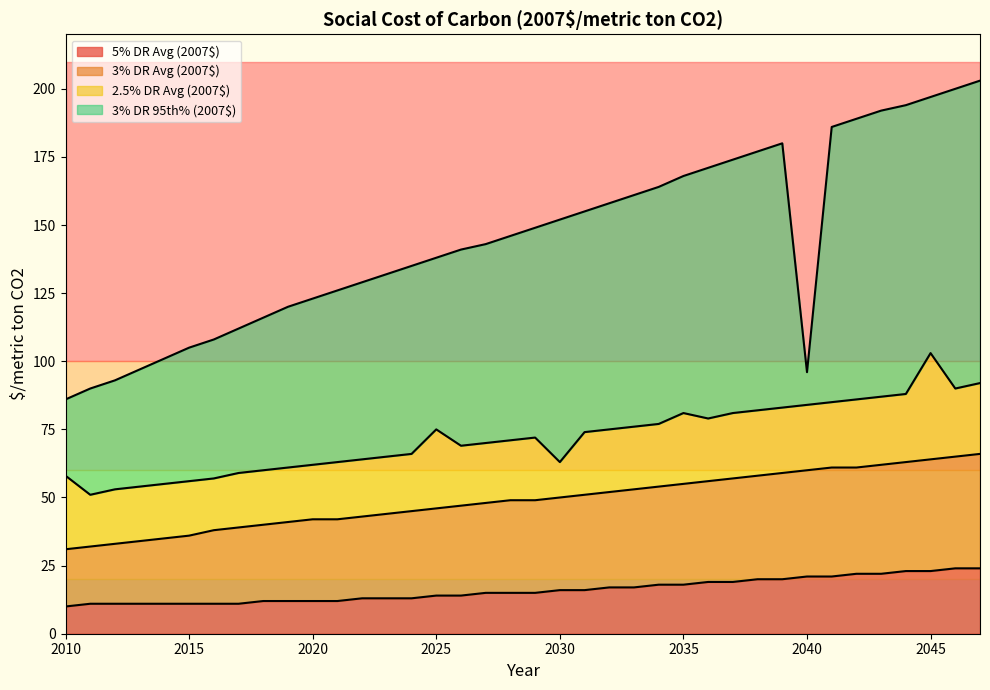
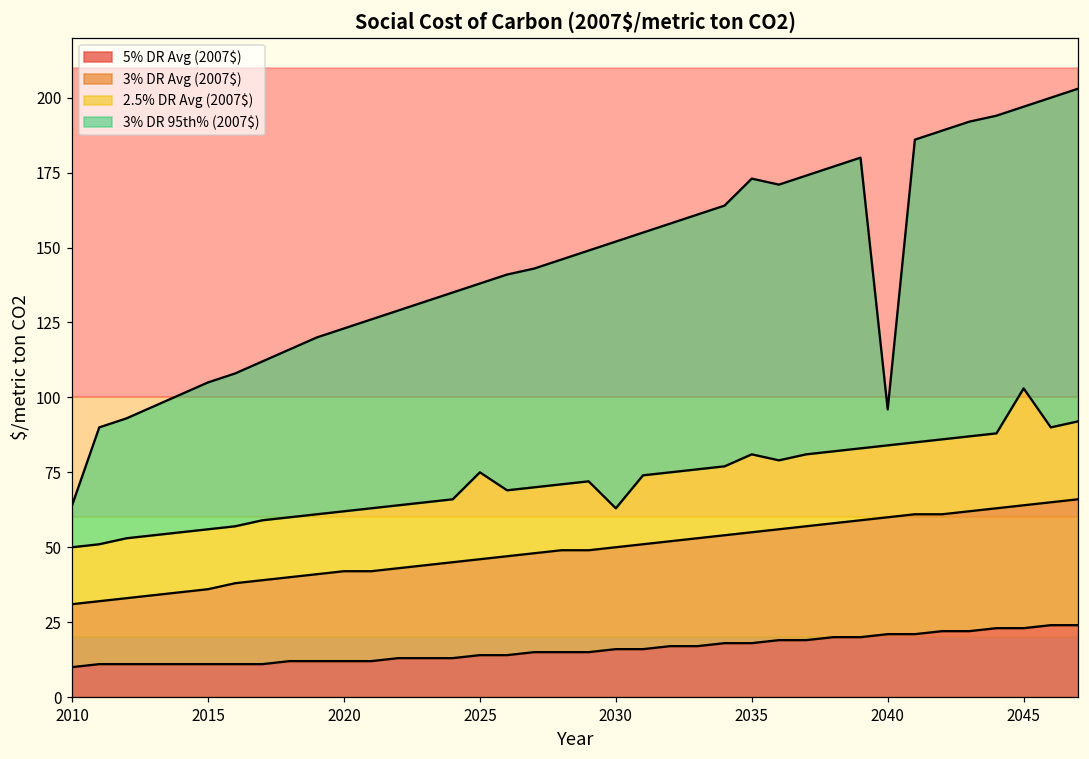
  {
    "2.5% DR Avg (2007$)": {
-     "2010": 58,
+     "2010": 50,
      "2015": 56,
      "2020": 62,
      "2025": 75,
      "2030": 63,
      "2035": 81,
      "2040": 84,
      "2045": 103
    },
    "3% DR 95th% (2007$)": {
-     "2010": 86,
+     "2010": 64,
      "2015": 105,
      "2020": 123,
      "2025": 138,
      "2030": 152,
-     "2035": 168,
+     "2035": 173,
      "2040": 96,
      "2045": 197
    }
  }
